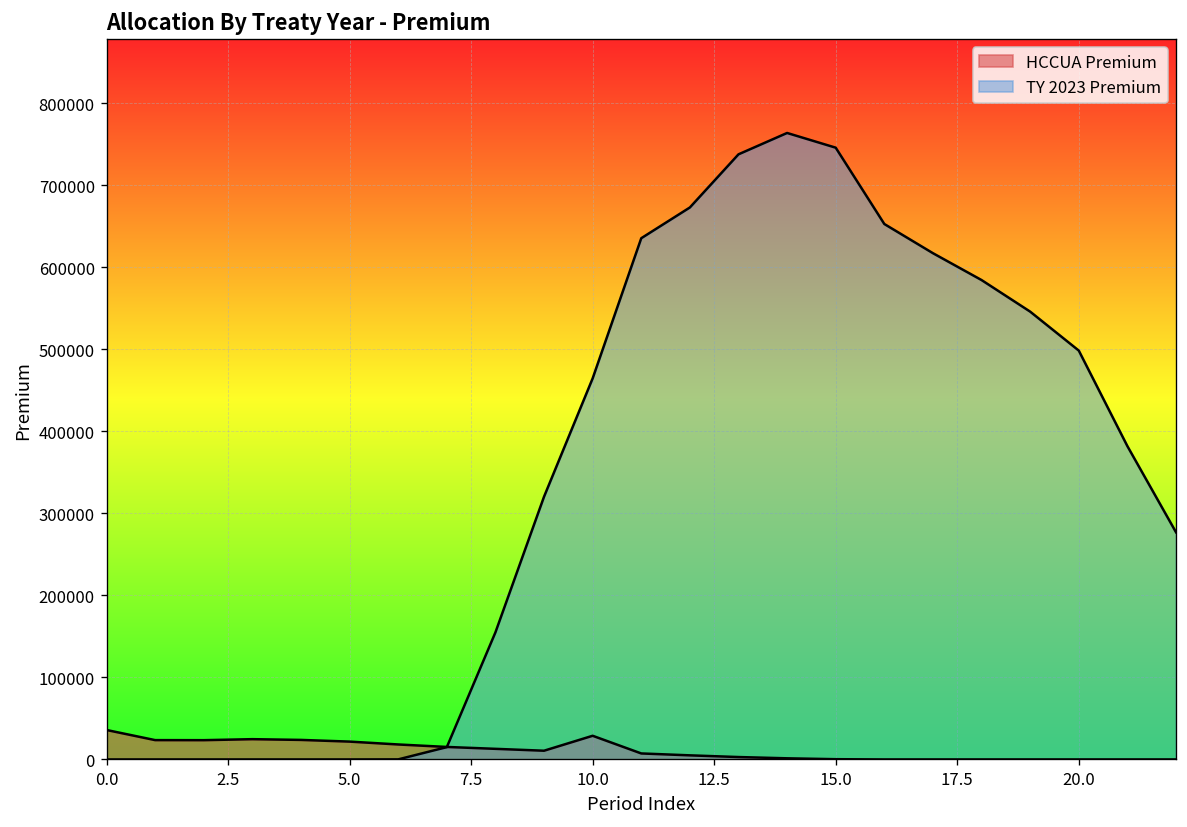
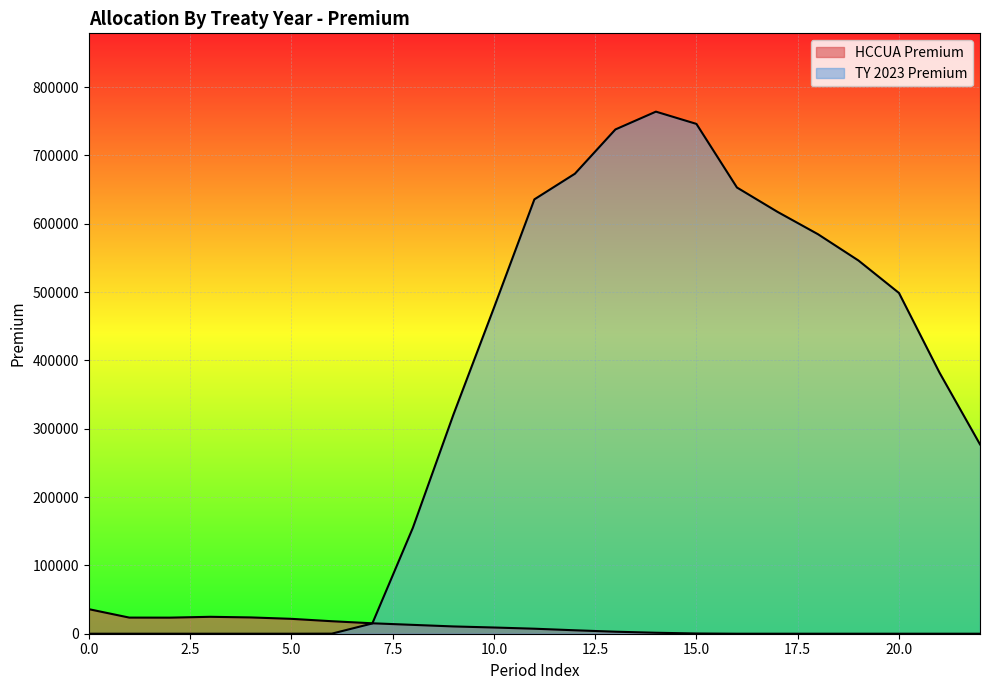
  {
    "HCCUA Premium": {
      "0.0": 40000,
      "5.0": 20000,
-     "10.0": 30000,
+     "10.0": 10000,
      "15.0": 0,
      "20.0": 0
    },
    "TY 2023 Premium": {
      "0.0": 0,
      "5.0": 0,
-     "10.0": 460000,
+     "10.0": 480000,
      "15.0": 750000,
      "20.0": 500000
    }
  }
